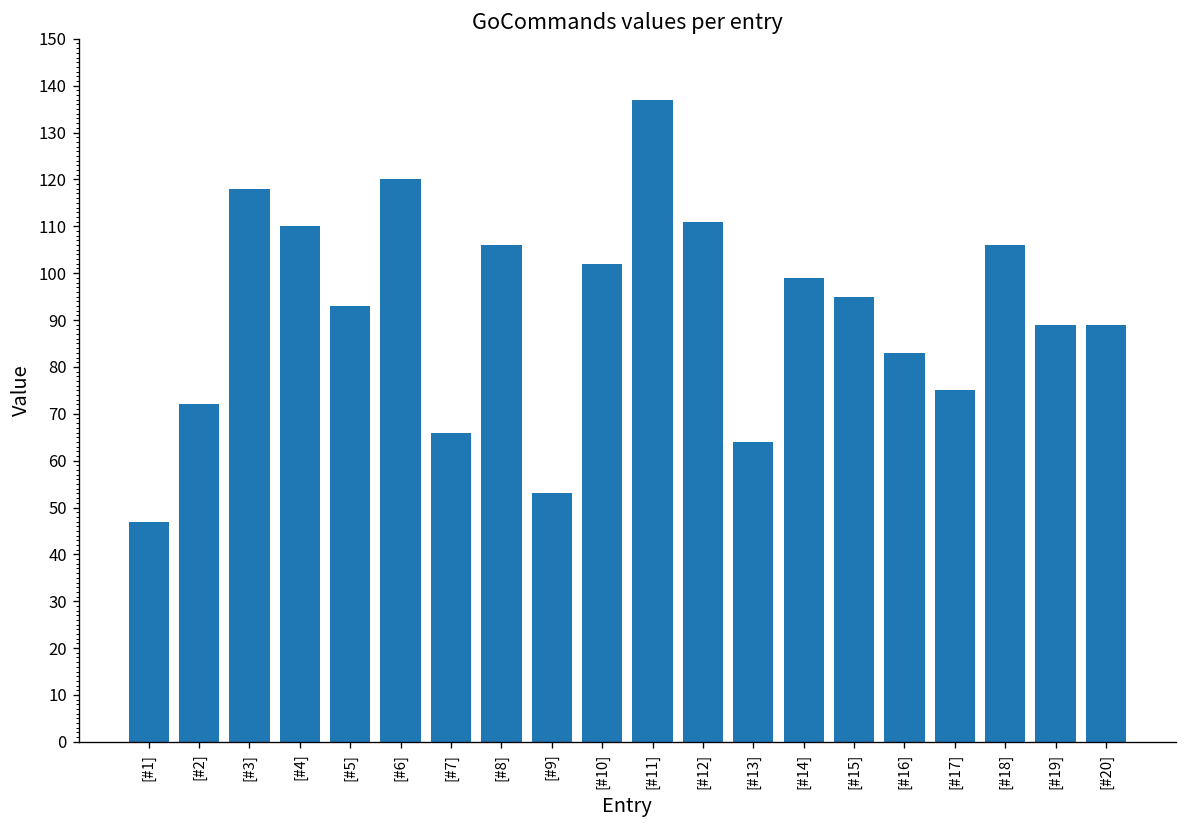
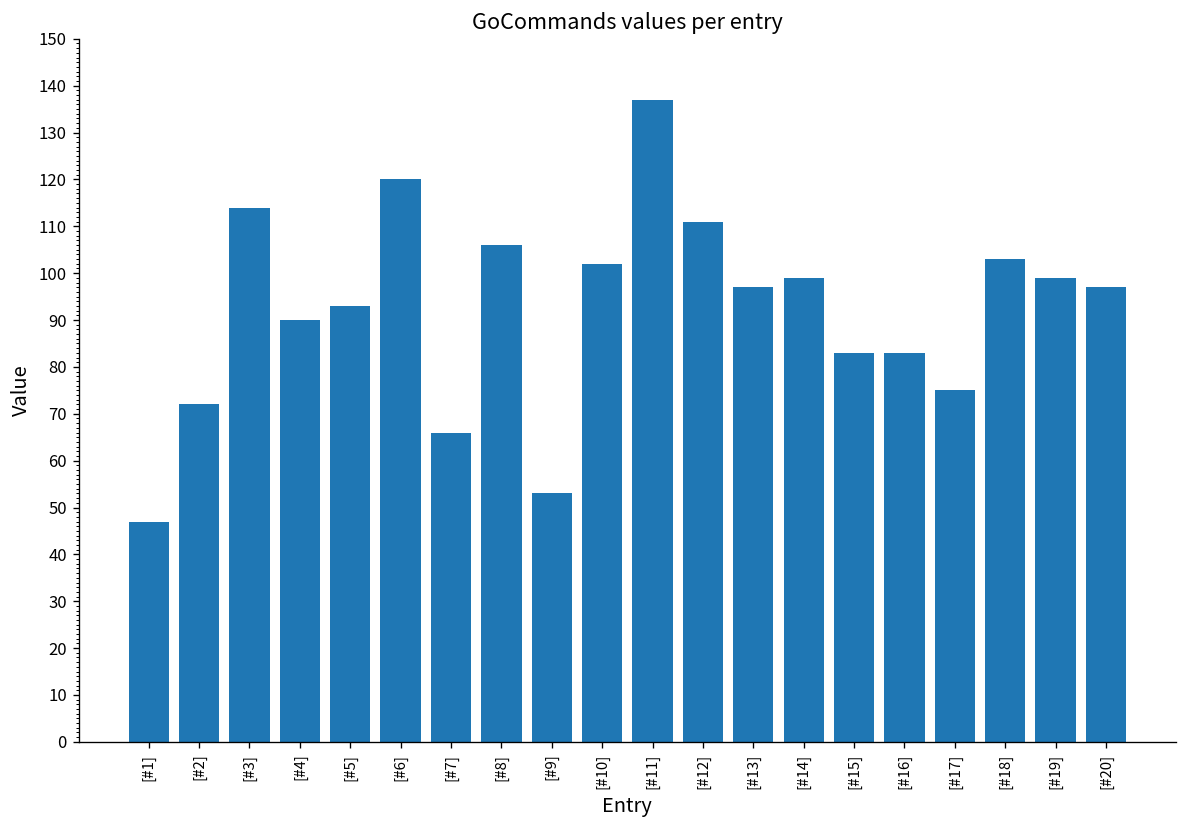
  {
    "[#1]": 47,
    "[#2]": 72,
-   "[#3]": 118,
-   "[#4]": 110,
+   "[#3]": 114,
+   "[#4]": 90,
    "[#5]": 93,
    "[#6]": 120,
    "[#7]": 66,
    "[#8]": 106,
    "[#9]": 53,
    "[#10]": 102,
    "[#11]": 137,
    "[#12]": 111,
-   "[#13]": 64,
+   "[#13]": 97,
    "[#14]": 99,
-   "[#15]": 95,
+   "[#15]": 83,
    "[#16]": 83,
    "[#17]": 75,
-   "[#18]": 106,
-   "[#19]": 89,
-   "[#20]": 89
+   "[#18]": 103,
+   "[#19]": 99,
+   "[#20]": 97
  }
